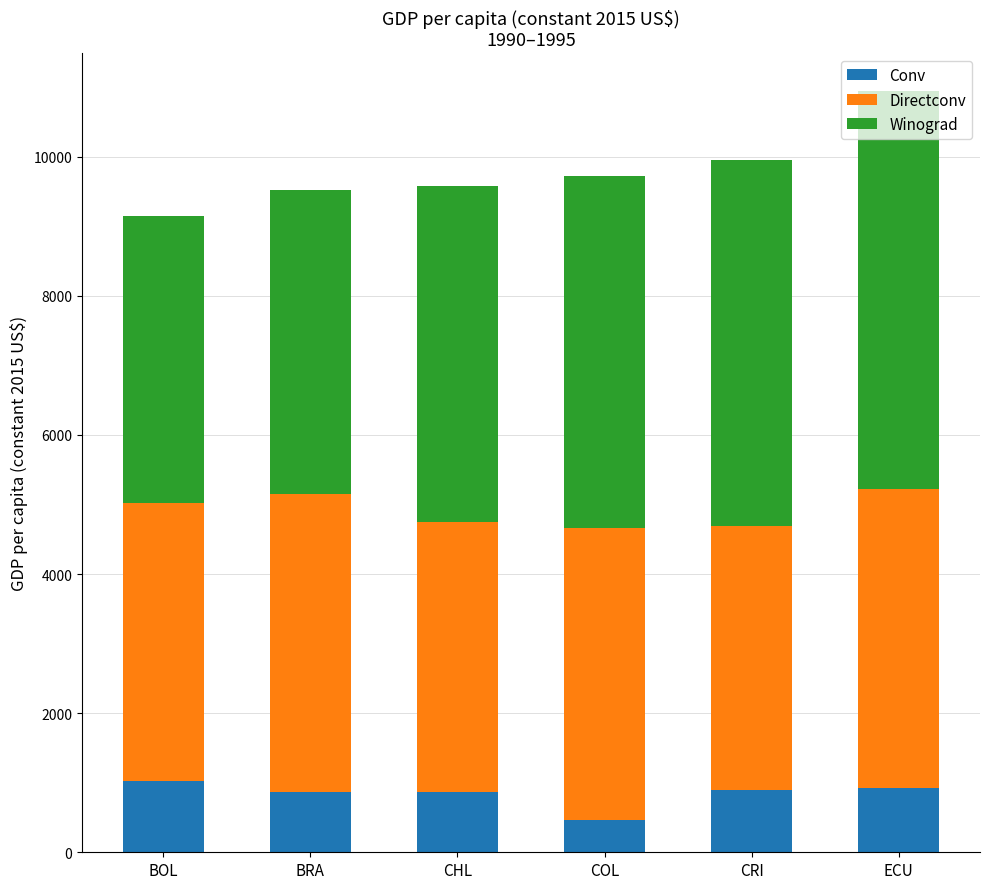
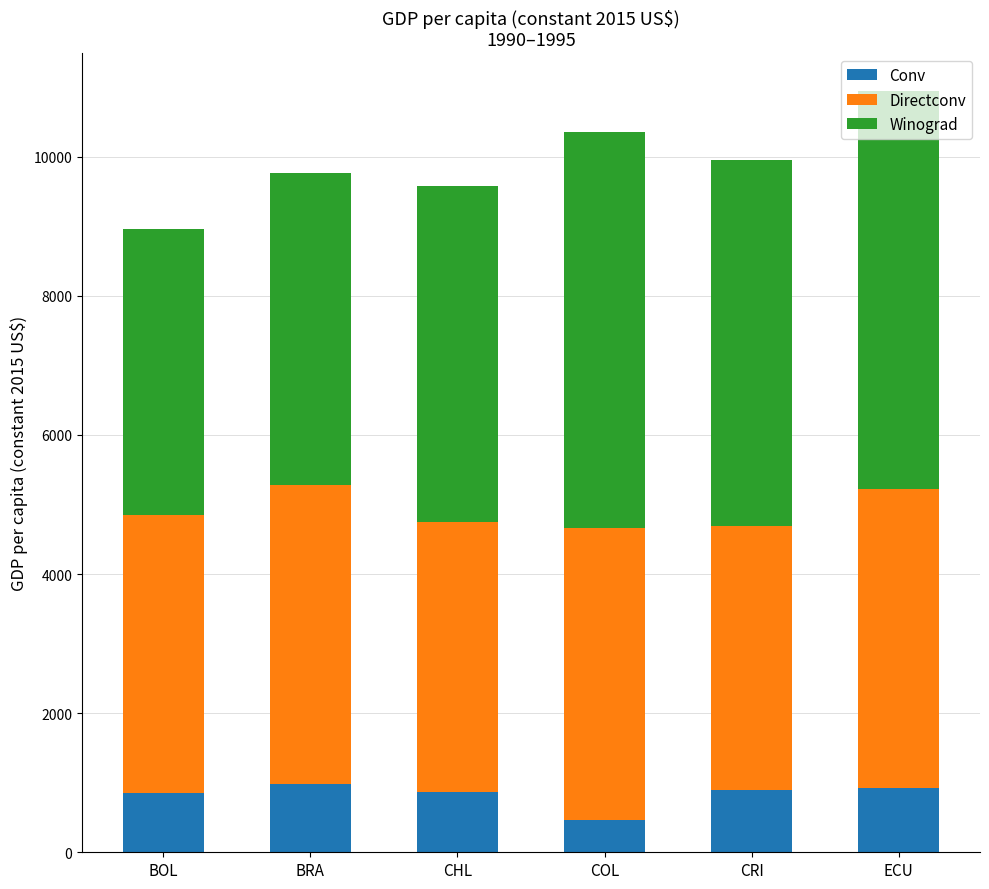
  {
    "Conv": {
-     "BOL": 1000,
-     "BRA": 900,
+     "BOL": 800,
+     "BRA": 1000,
      "CHL": 900,
      "COL": 500,
      "CRI": 900,
      "ECU": 900
    },
    "Directconv": {
      "BOL": 4000,
      "BRA": 4300,
      "CHL": 3900,
      "COL": 4200,
      "CRI": 3800,
      "ECU": 4300
    },
    "Winograd": {
      "BOL": 4100,
-     "BRA": 4400,
+     "BRA": 4500,
      "CHL": 4800,
-     "COL": 5100,
+     "COL": 5700,
      "CRI": 5300
    }
  }
